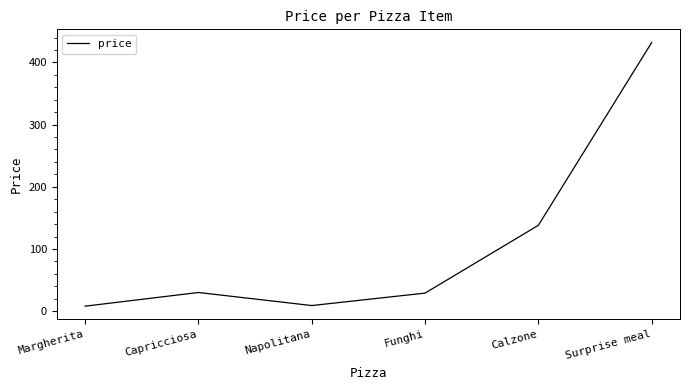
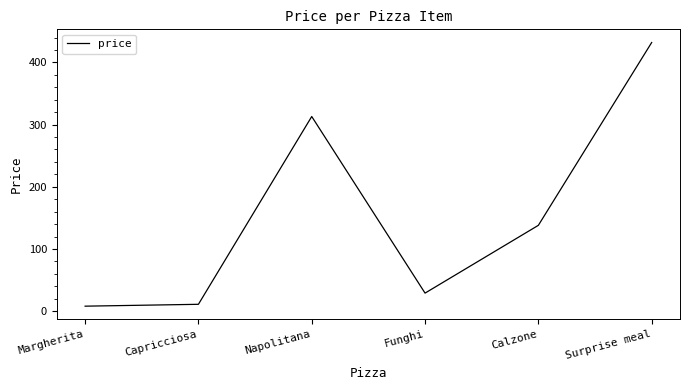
  {
    "Margherita": 10,
-   "Capricciosa": 30,
-   "Napolitana": 10,
+   "Capricciosa": 10,
+   "Napolitana": 310,
    "Funghi": 30,
    "Calzone": 140,
    "Surprise meal": 430
  }
